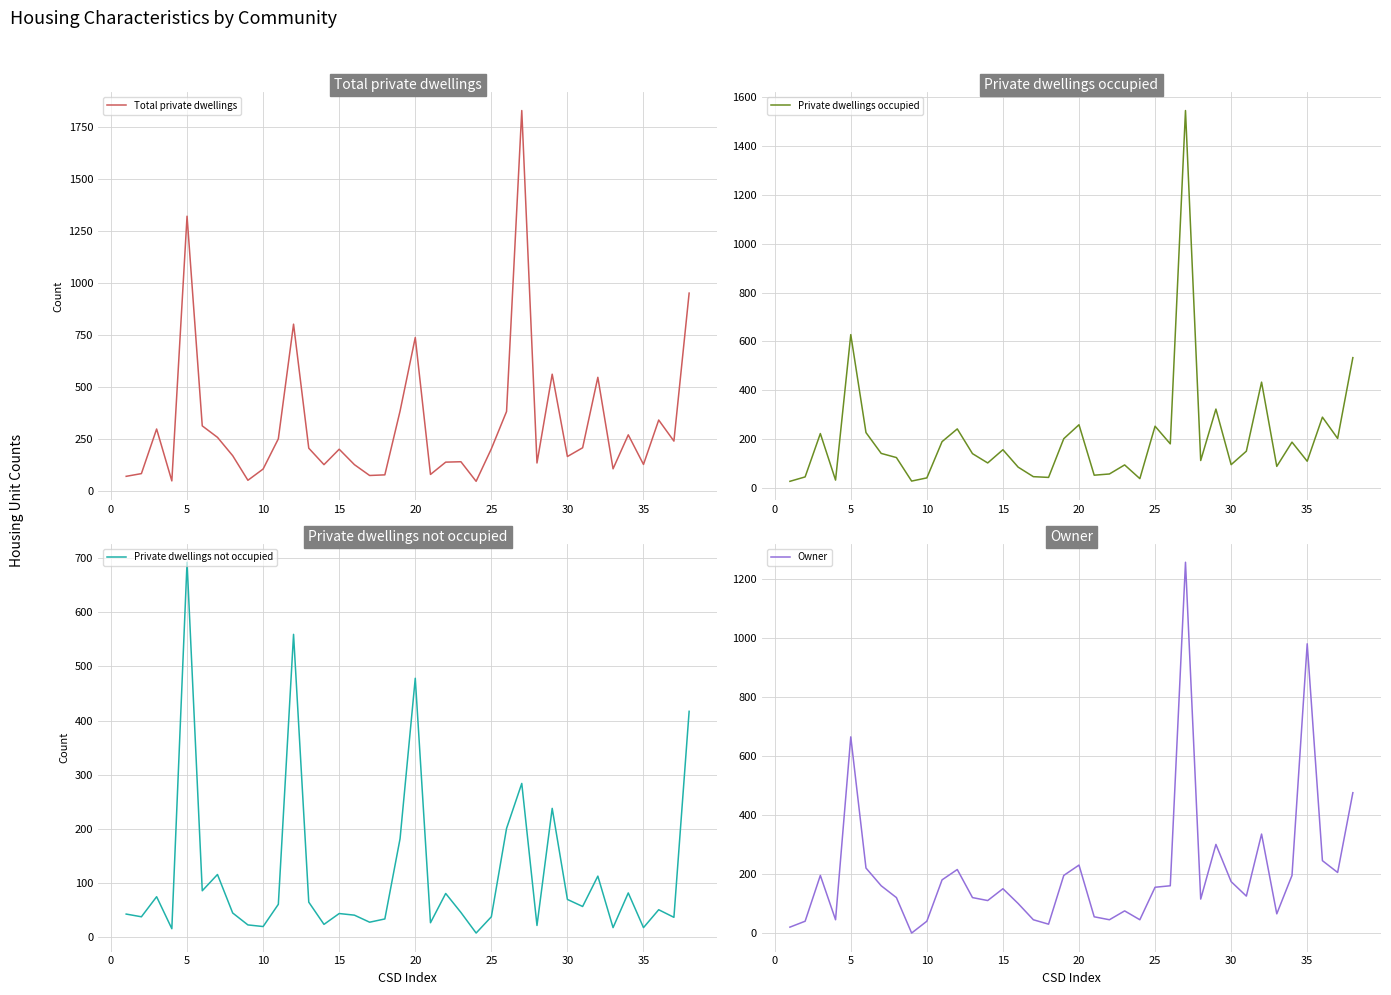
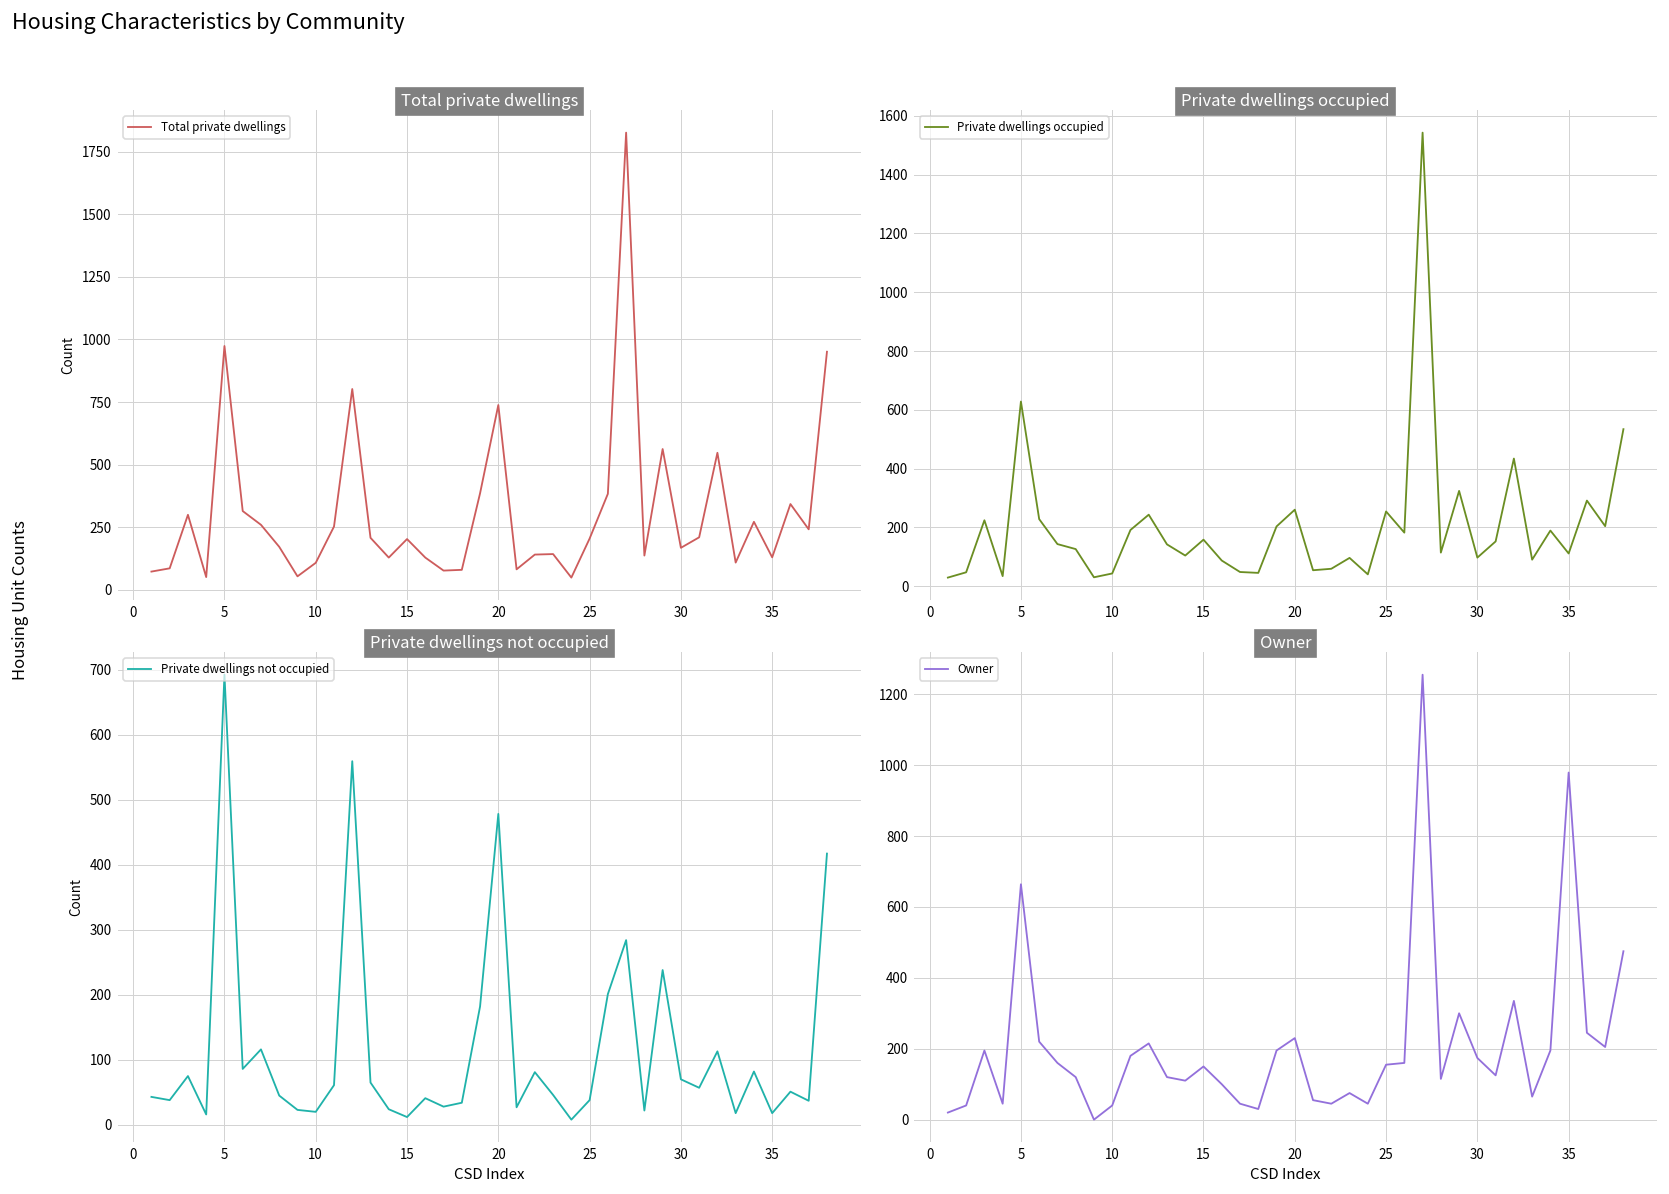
  {
    "Total private dwellings": {
-     "5": 1320,
+     "5": 970,
      "10": 110,
      "15": 200,
      "20": 740,
      "25": 200,
      "30": 170,
      "35": 130
    },
    "Private dwellings occupied": {
      "5": 630,
      "10": 40,
      "15": 160,
      "20": 260,
      "25": 250,
      "30": 100,
      "35": 110
    },
    "Private dwellings not occupied": {
      "10": 20,
-     "15": 40,
+     "15": 10,
      "20": 480,
      "25": 40,
      "30": 70,
      "35": 20
    },
    "Owner": {
      "5": 660,
      "10": 40,
      "15": 150,
      "20": 230,
      "25": 160,
      "30": 170,
      "35": 980
    }
  }
